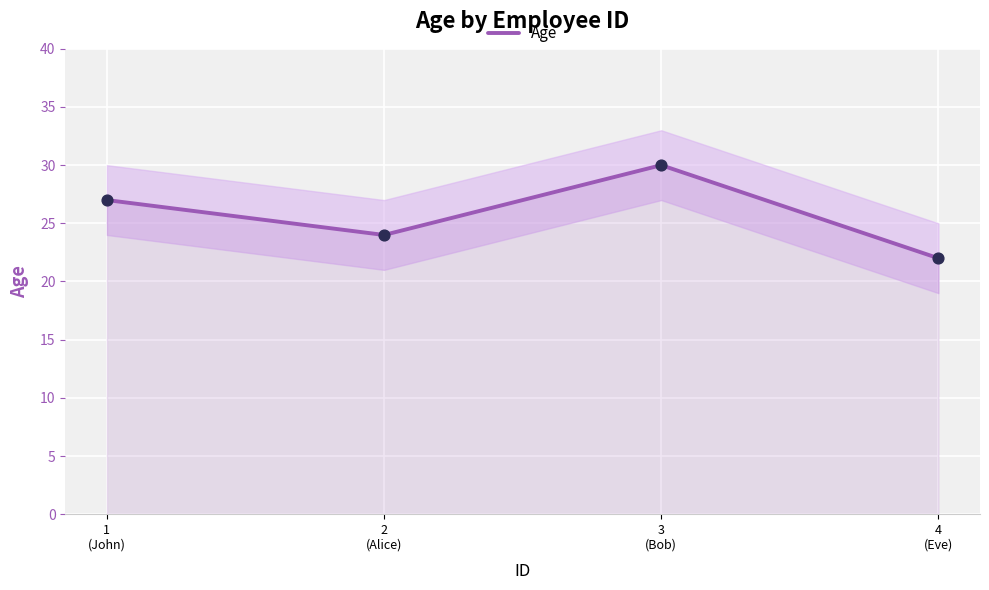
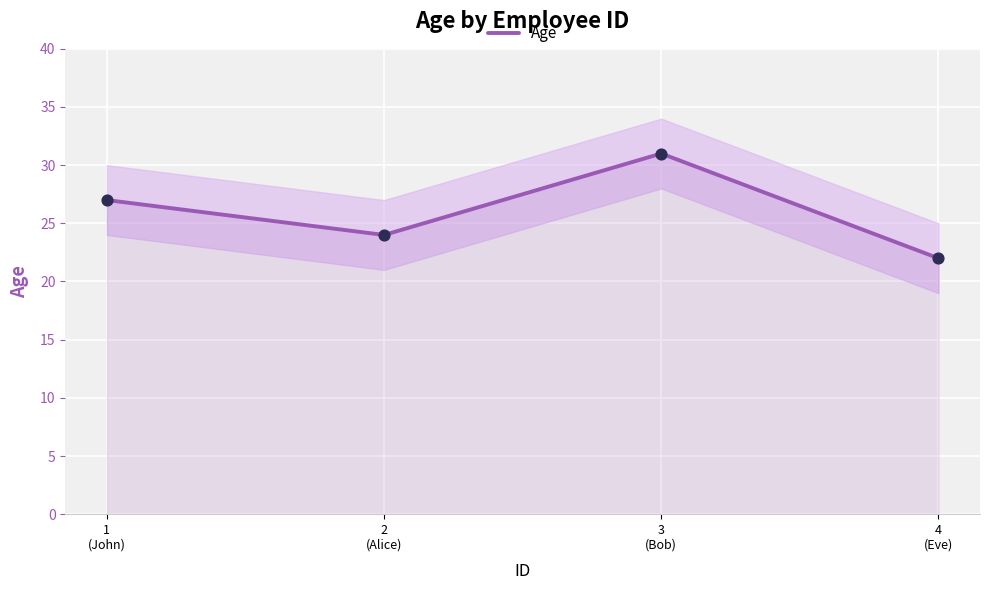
  {
    "Age": {
      "1 (John)": 27,
      "2 (Alice)": 24,
-     "3 (Bob)": 30,
+     "3 (Bob)": 31,
      "4 (Eve)": 22
    }
  }
